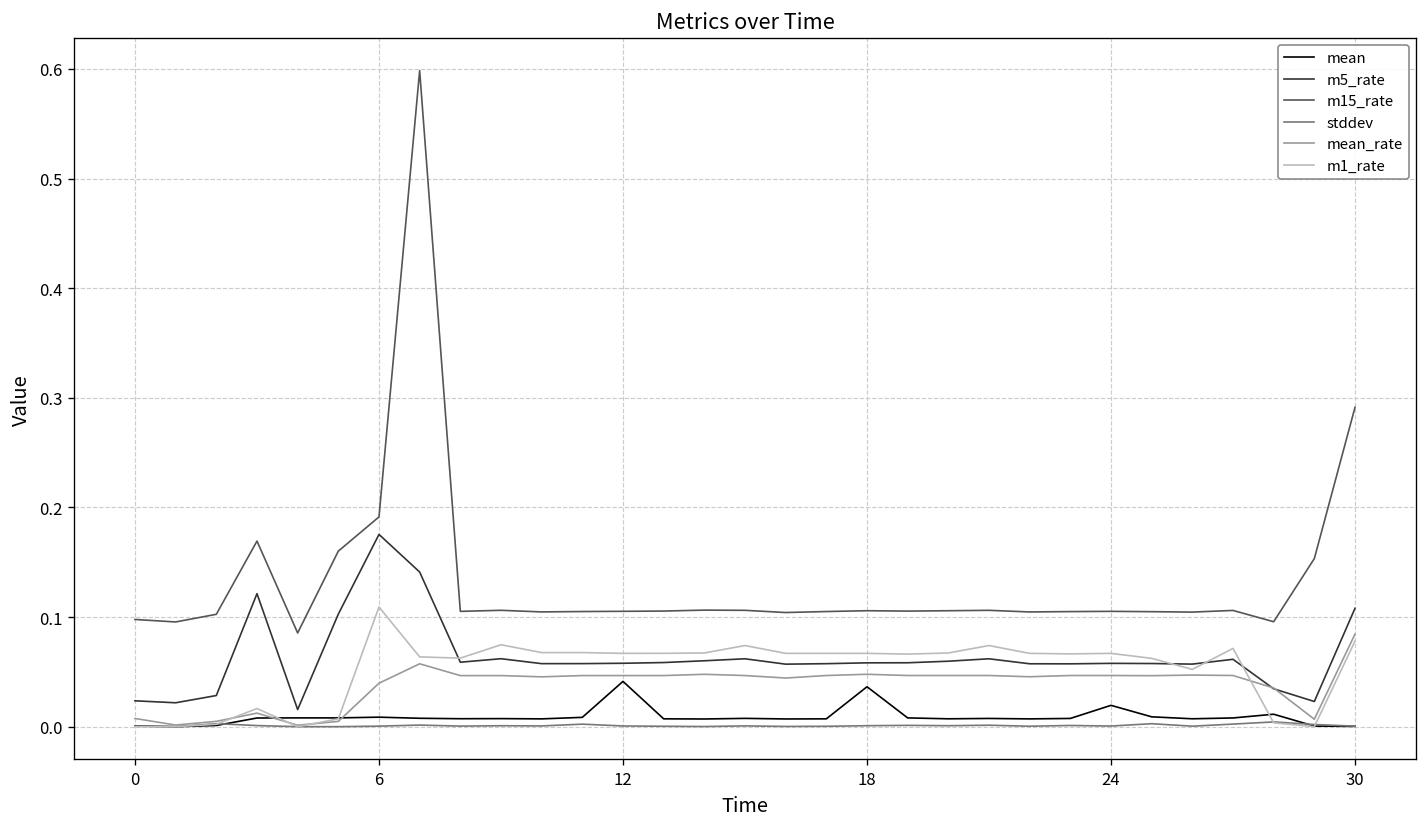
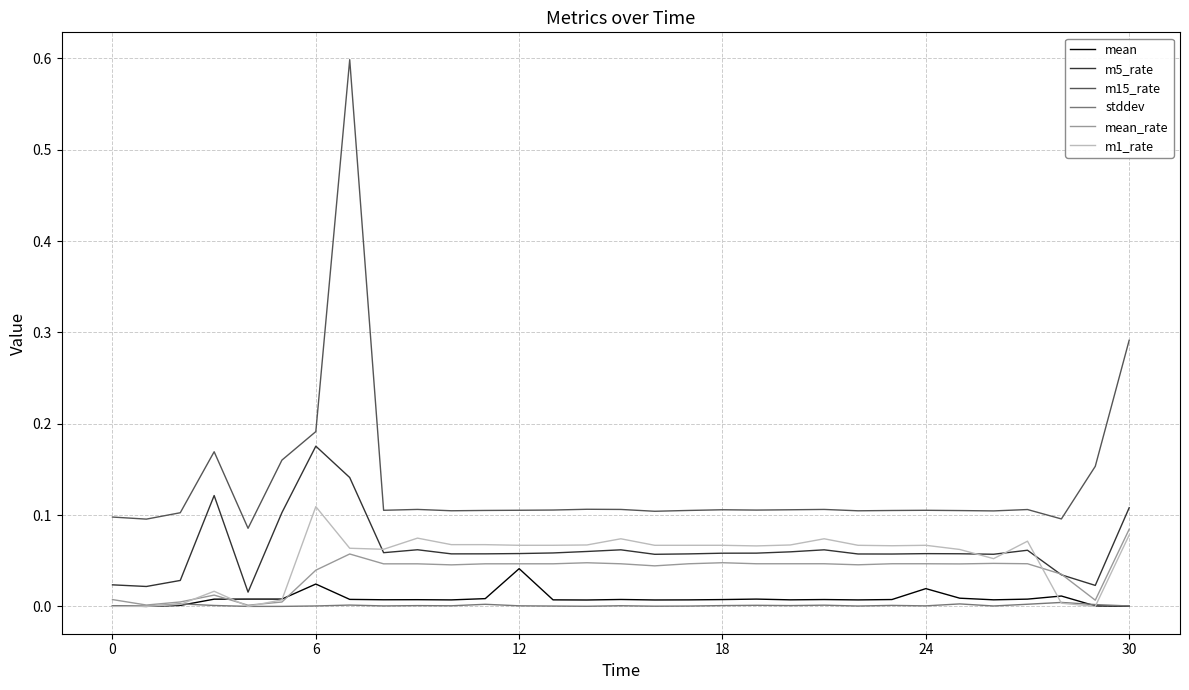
  {
    "mean": {
-     "6": 0.01,
+     "6": 0.02,
      "12": 0.04,
-     "18": 0.04,
+     "18": 0.01,
      "24": 0.02
    }
  }
